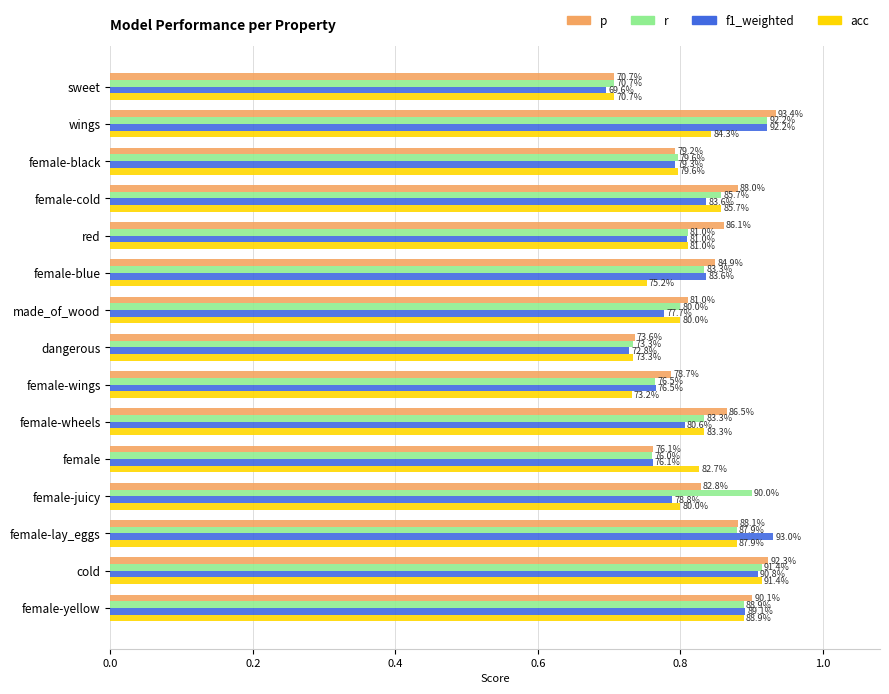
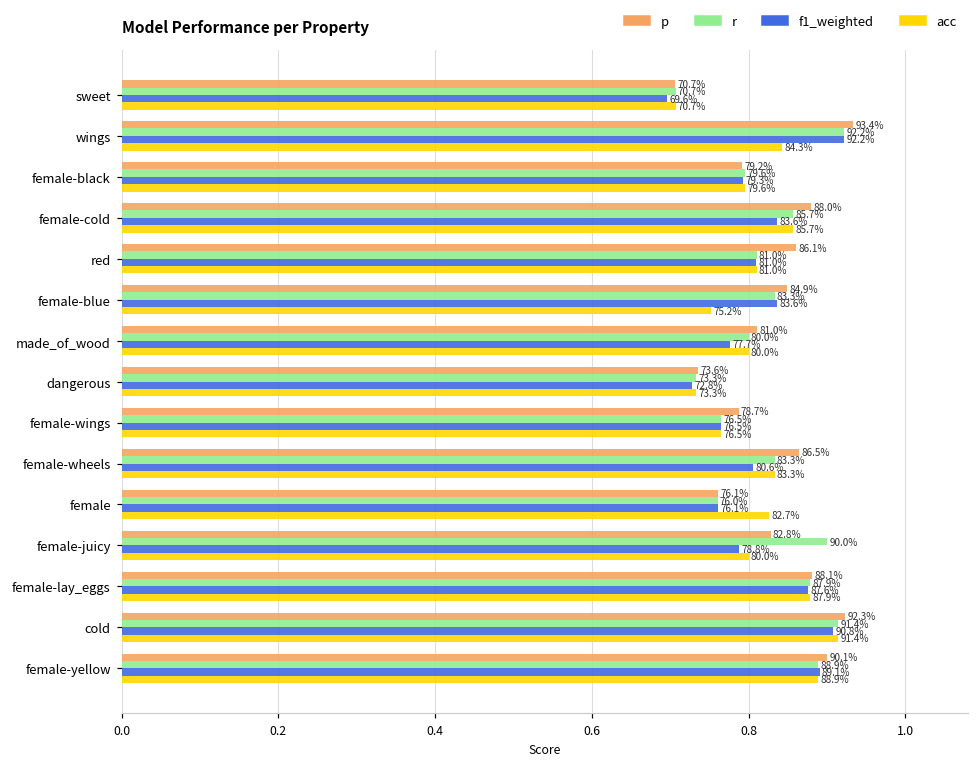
  {
    "p": {
      "female-cold": "88.0%",
      "red": "86.1%",
      "female-blue": "84.9%",
      "female-wings": "78.7%",
      "female-wheels": "86.5%",
      "female-juicy": "82.8%"
    },
    "r": {
      "female-cold": "85.7%",
      "female-wheels": "83.3%",
      "female-juicy": "90.0%"
    },
    "f1_weighted": {
      "female-cold": "83.6%",
      "made_of_wood": "77.7%",
      "female-wheels": "80.6%",
-     "female-lay_eggs": "93.0%"
+     "female-lay_eggs": "87.6%"
    },
    "acc": {
      "wings": "84.3%",
      "female-cold": "85.7%",
      "female-blue": "75.2%",
      "made_of_wood": "80.0%",
-     "female-wings": "73.2%",
+     "female-wings": "76.5%",
      "female-wheels": "83.3%",
      "female": "82.7%"
    }
  }
